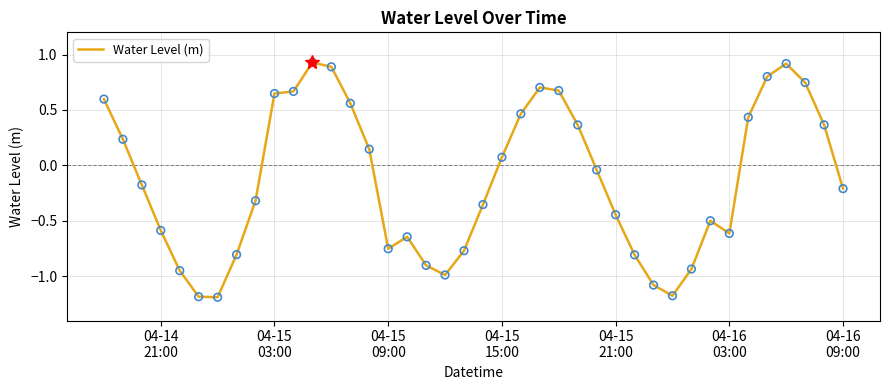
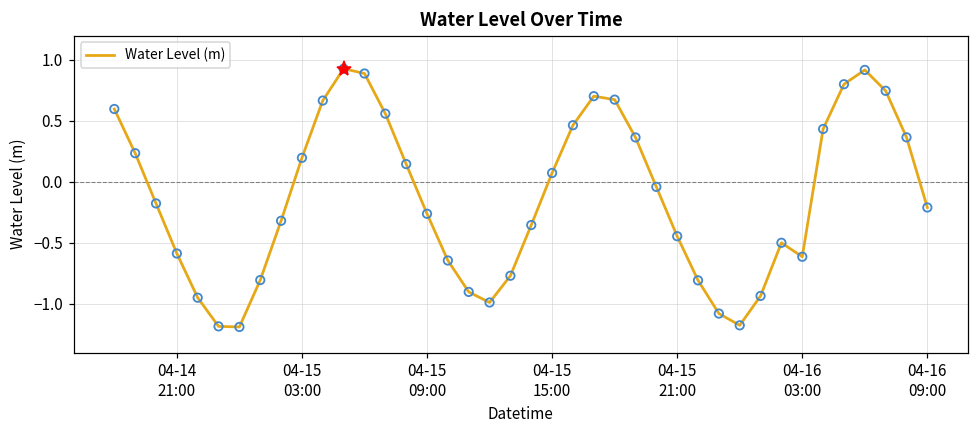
  {
    "Water Level (m)": {
      "04-14 21:00": -0.59,
-     "04-15 03:00": 0.65,
-     "04-15 09:00": -0.75,
+     "04-15 03:00": 0.20,
+     "04-15 09:00": -0.26,
      "04-15 15:00": 0.07,
      "04-15 21:00": -0.45,
      "04-16 03:00": -0.61,
      "04-16 09:00": -0.21
    }
  }
